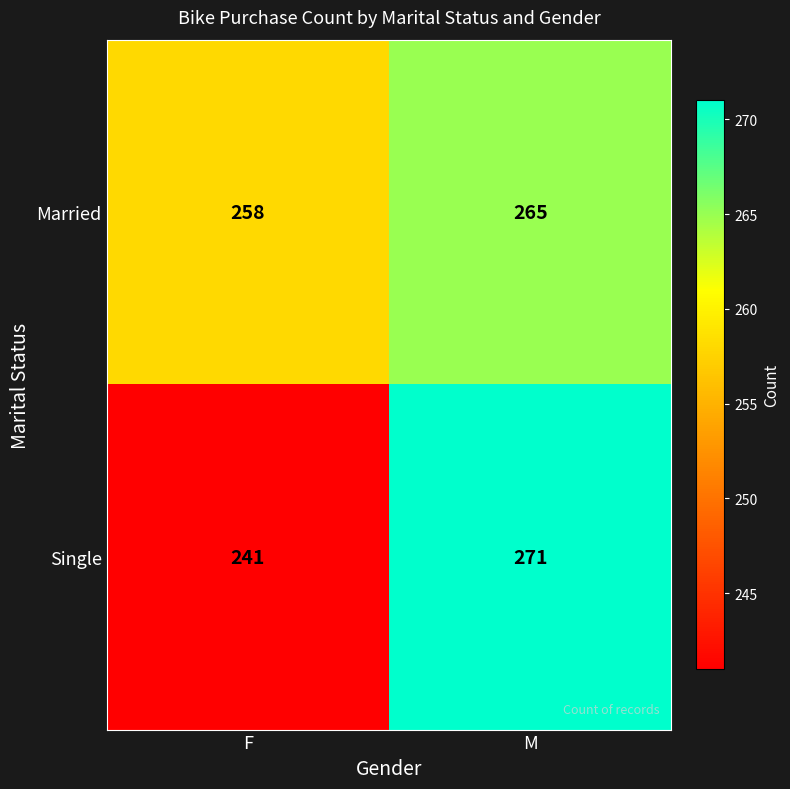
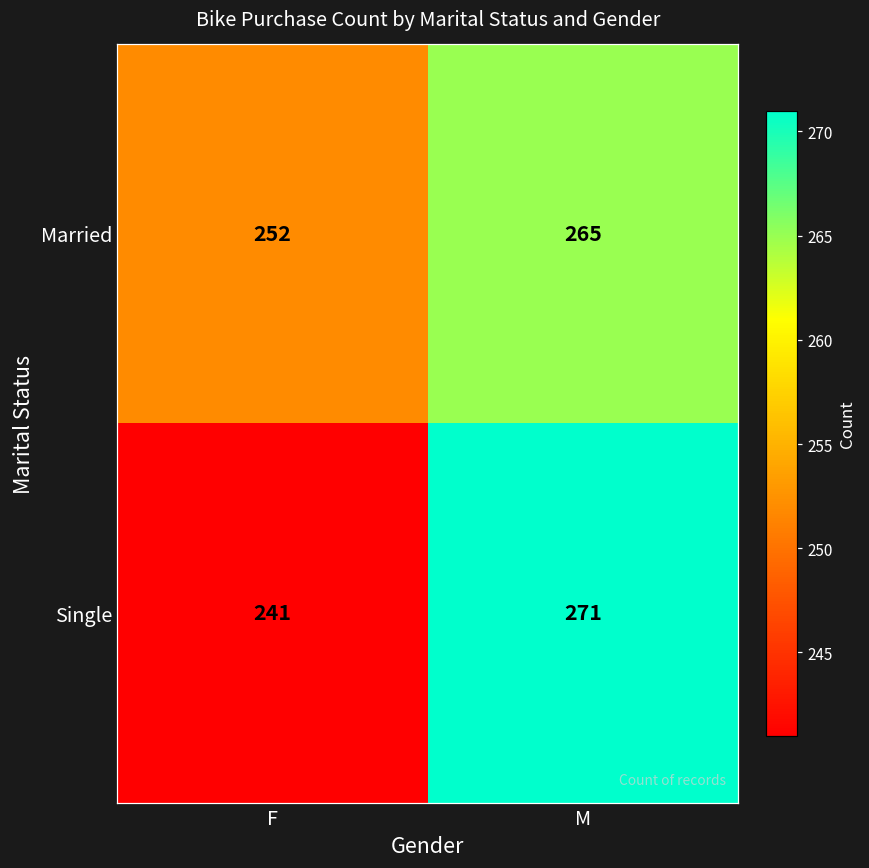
  {
    "Married": {
-     "F": 258,
+     "F": 252,
      "M": 265
    },
    "Single": {
      "F": 241
    }
  }
